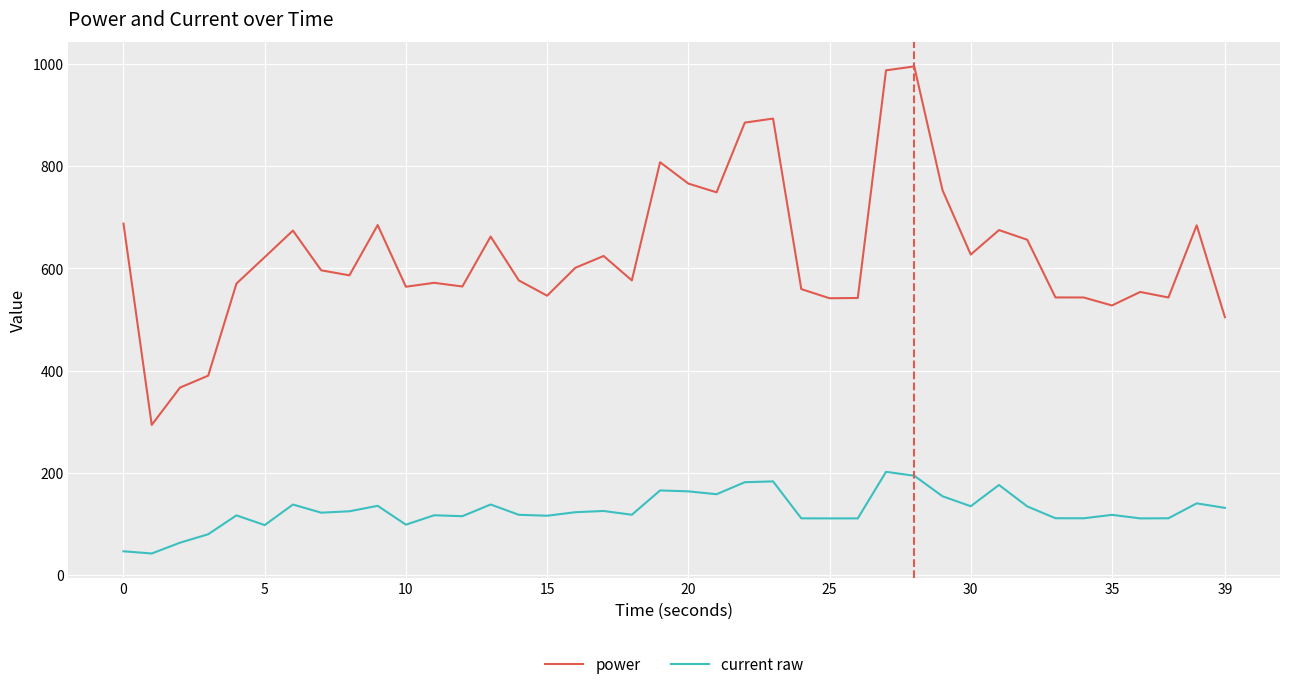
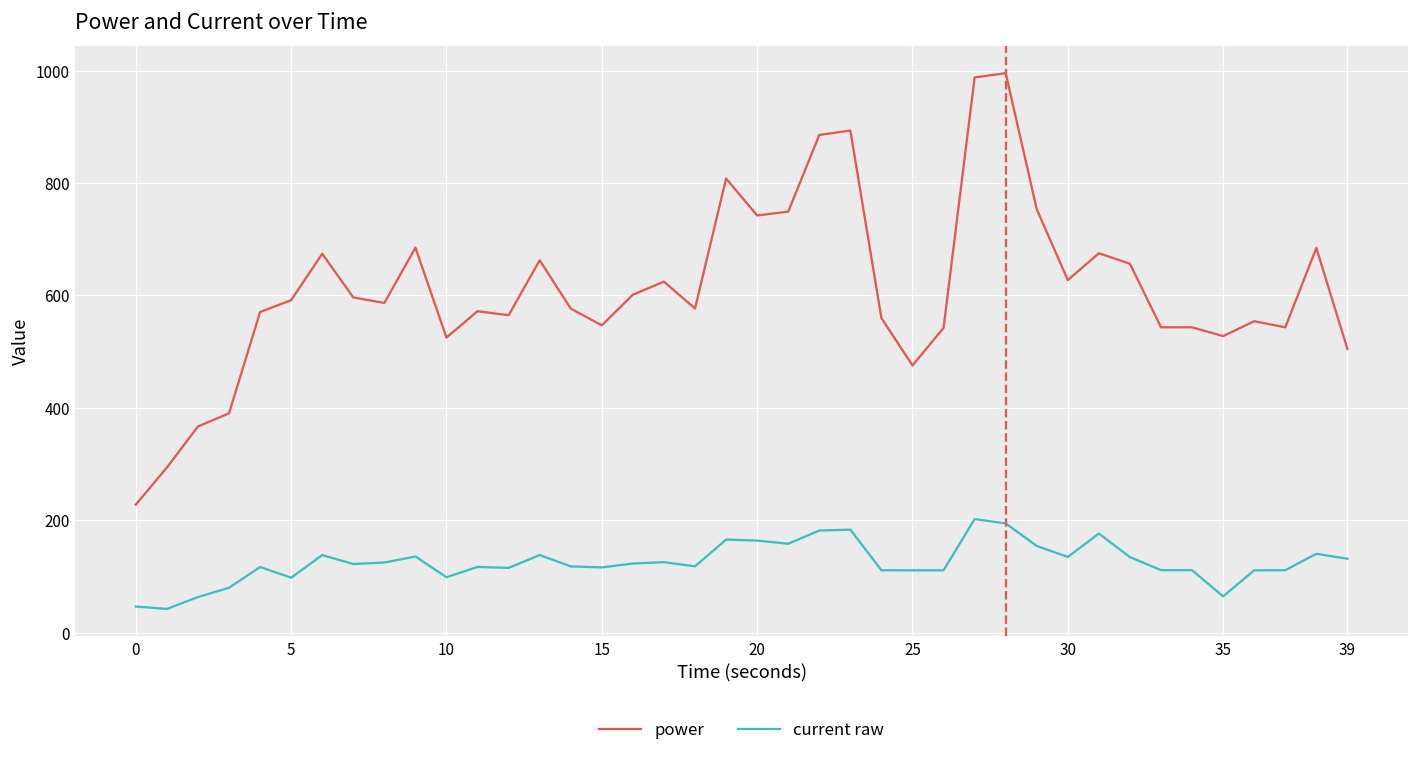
  {
    "power": {
-     "0": 690,
-     "5": 620,
-     "10": 560,
+     "0": 230,
+     "5": 590,
+     "10": 520,
      "15": 550,
-     "20": 770,
-     "25": 540,
+     "20": 740,
+     "25": 480,
      "30": 630,
      "35": 530,
      "39": 500
    },
    "current raw": {
      "0": 50,
      "5": 100,
      "10": 100,
      "15": 120,
      "20": 160,
      "25": 110,
      "30": 130,
-     "35": 120,
+     "35": 60,
      "39": 130
    }
  }
